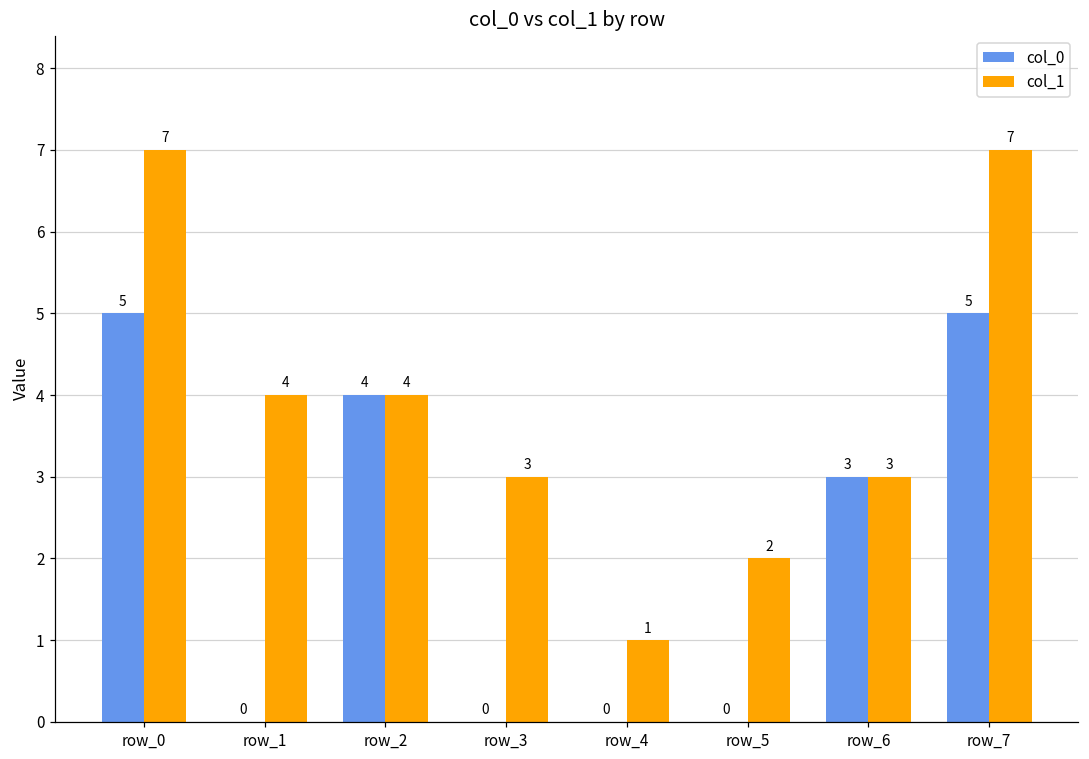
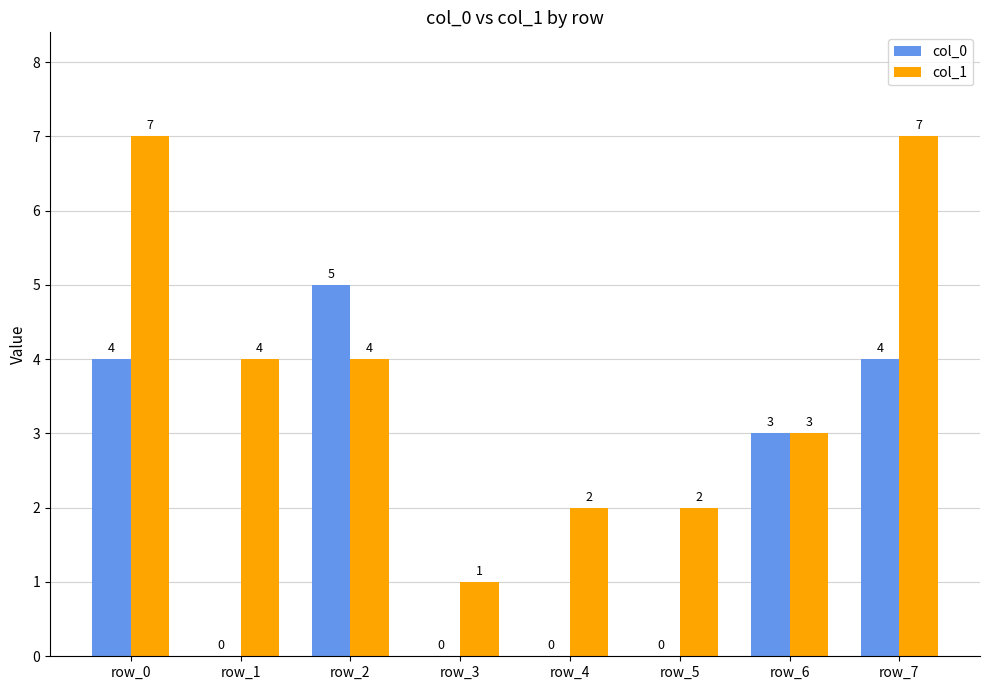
  {
    "col_0": {
-     "row_0": 5,
+     "row_0": 4,
      "row_1": 0,
-     "row_2": 4,
+     "row_2": 5,
      "row_3": 0,
      "row_4": 0,
      "row_5": 0,
      "row_6": 3,
-     "row_7": 5
+     "row_7": 4
    },
    "col_1": {
      "row_0": 7,
      "row_1": 4,
      "row_2": 4,
-     "row_3": 3,
-     "row_4": 1,
+     "row_3": 1,
+     "row_4": 2,
      "row_5": 2,
      "row_6": 3,
      "row_7": 7
    }
  }
